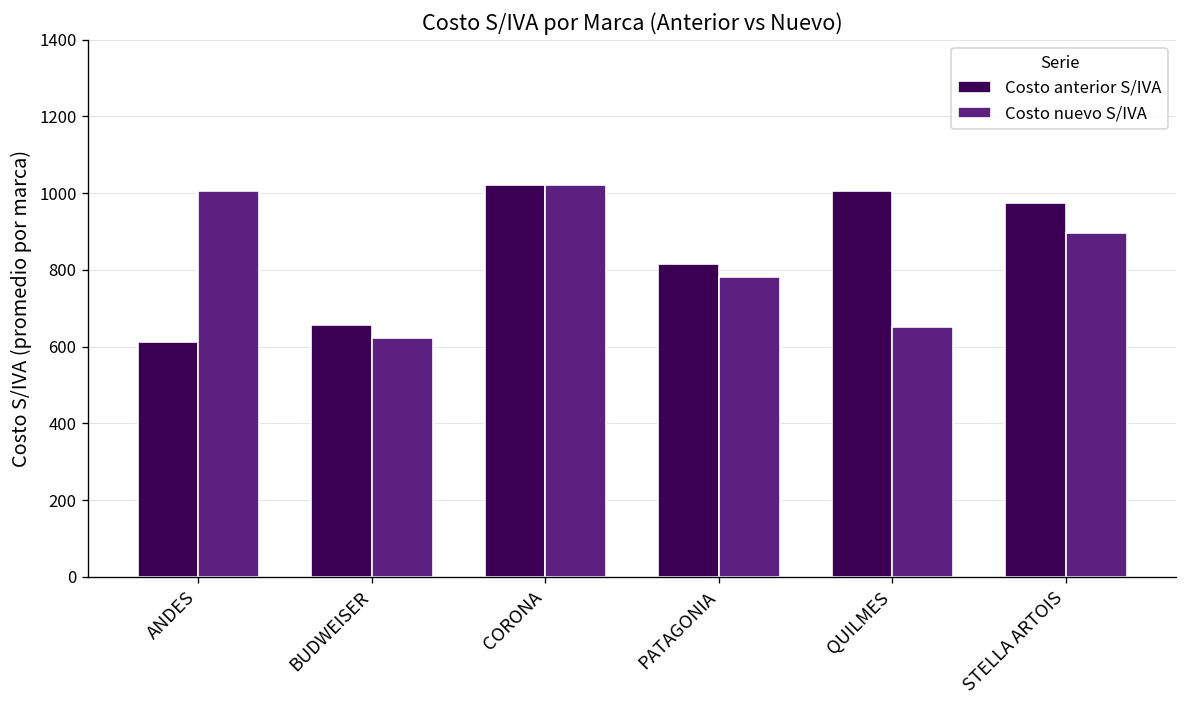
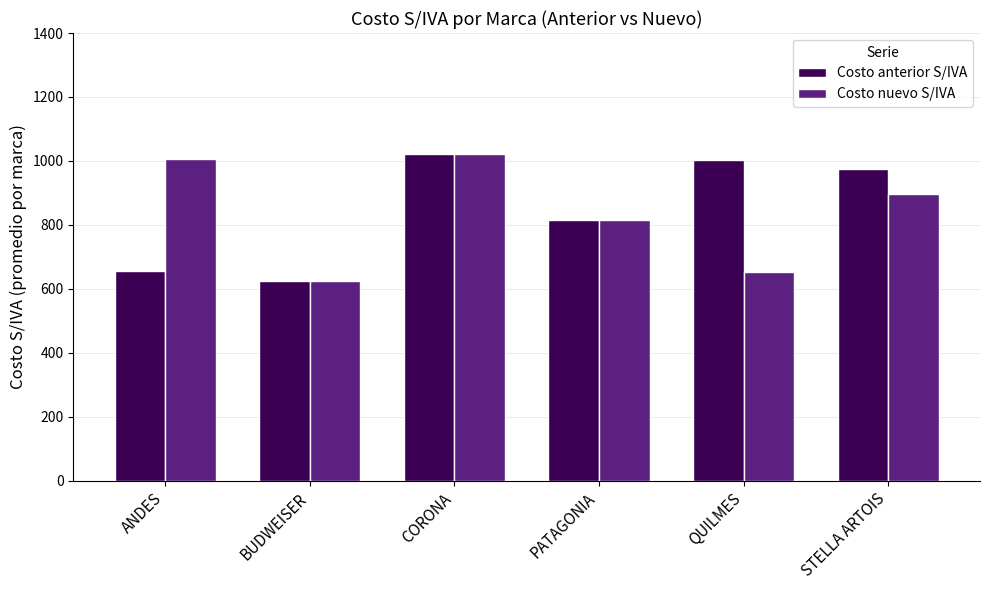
  {
    "Costo anterior S/IVA": {
-     "ANDES": 610,
-     "BUDWEISER": 660,
+     "ANDES": 660,
+     "BUDWEISER": 620,
      "CORONA": 1020,
      "PATAGONIA": 820,
      "QUILMES": 1000,
      "STELLA ARTOIS": 970
    },
    "Costo nuevo S/IVA": {
      "ANDES": 1010,
      "BUDWEISER": 620,
      "CORONA": 1020,
-     "PATAGONIA": 780,
+     "PATAGONIA": 820,
      "QUILMES": 650,
      "STELLA ARTOIS": 900
    }
  }
